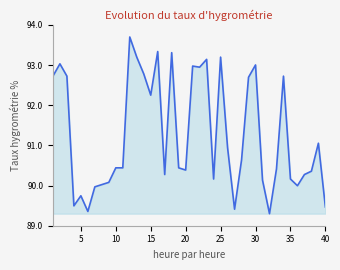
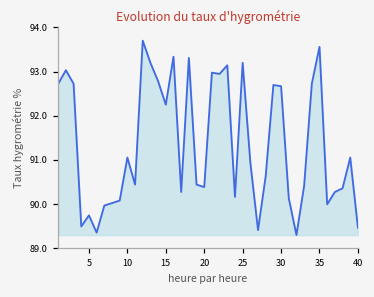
  {
    "5": 89.7,
-   "10": 90.4,
+   "10": 91.1,
    "15": 92.3,
    "20": 90.4,
    "25": 93.2,
-   "30": 93.0,
-   "35": 90.2,
+   "30": 92.7,
+   "35": 93.6,
    "40": 89.5
  }
